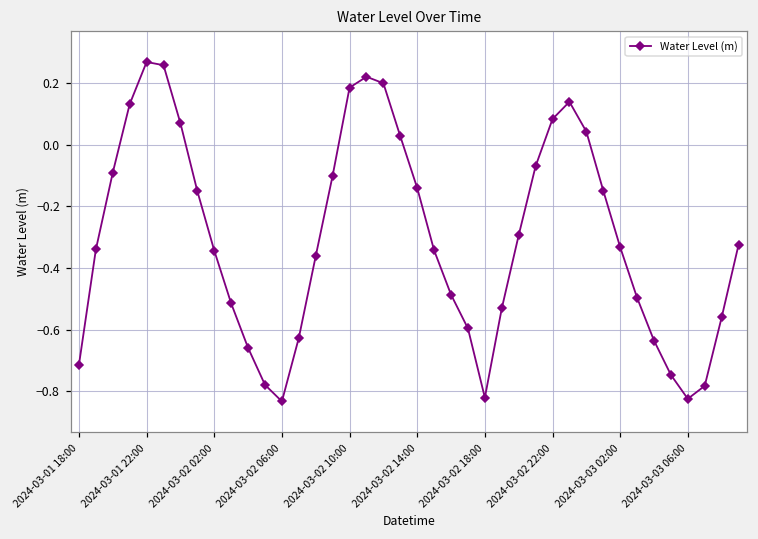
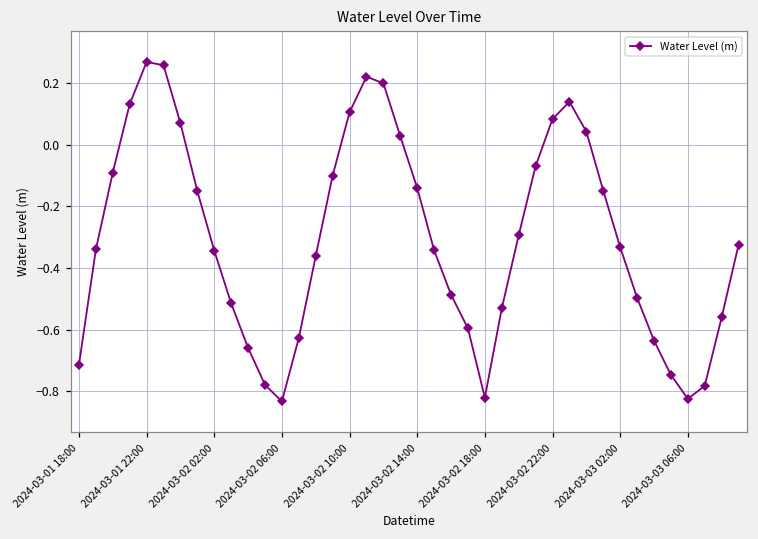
  {
    "2024-03-01 18:00": -0.71,
    "2024-03-01 22:00": 0.27,
    "2024-03-02 02:00": -0.34,
    "2024-03-02 06:00": -0.83,
-   "2024-03-02 10:00": 0.19,
+   "2024-03-02 10:00": 0.11,
    "2024-03-02 14:00": -0.14,
    "2024-03-02 18:00": -0.82,
    "2024-03-02 22:00": 0.08,
    "2024-03-03 02:00": -0.33,
    "2024-03-03 06:00": -0.82
  }
